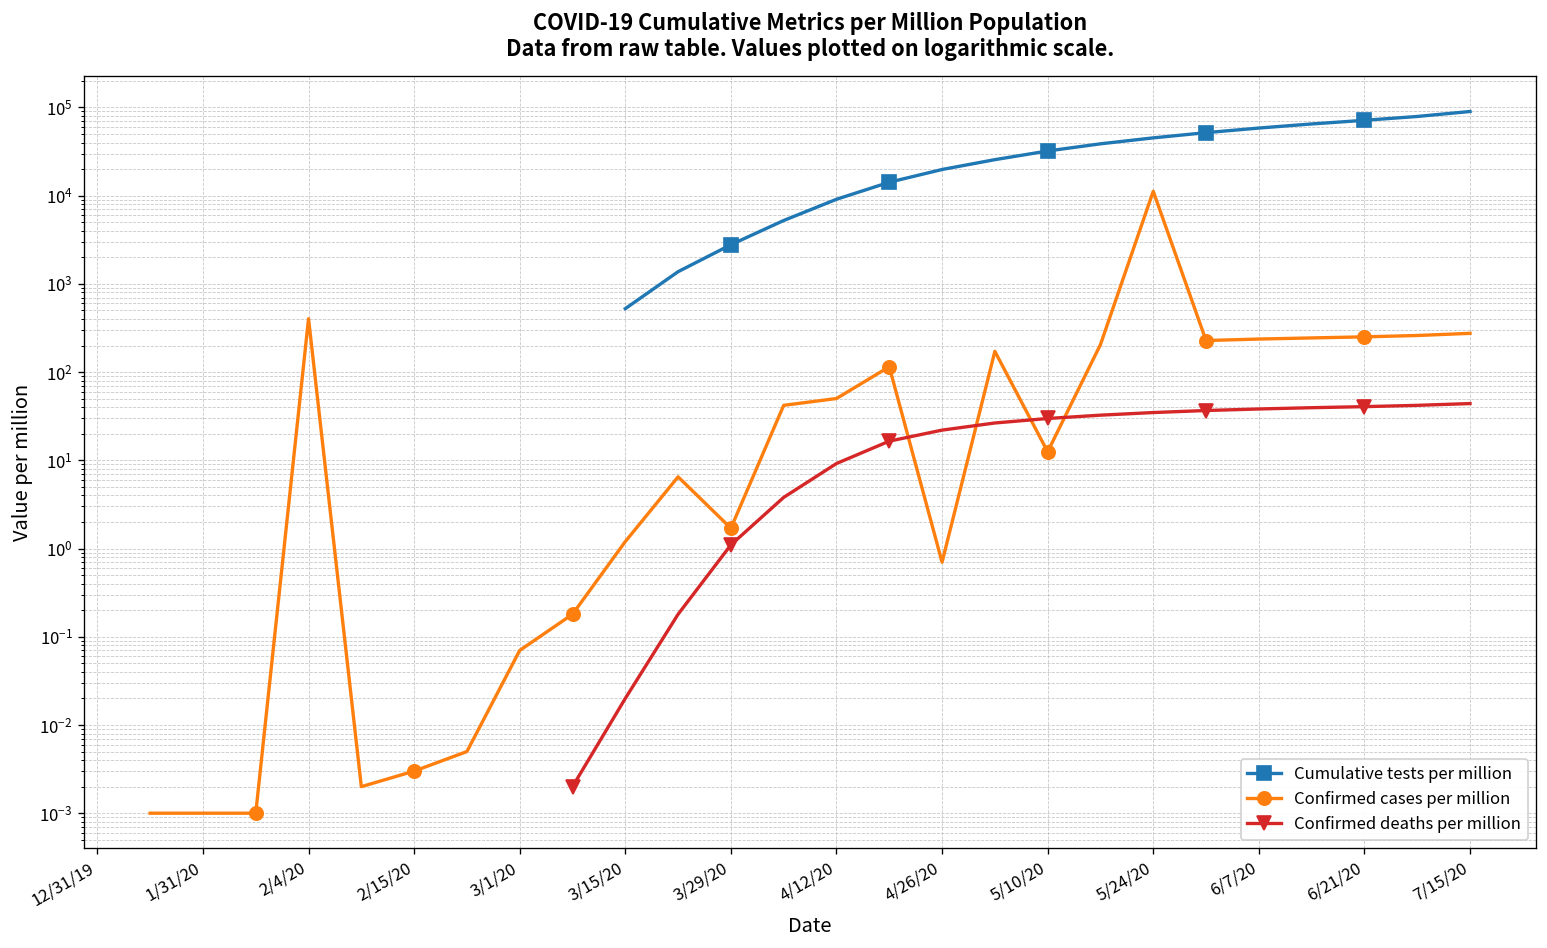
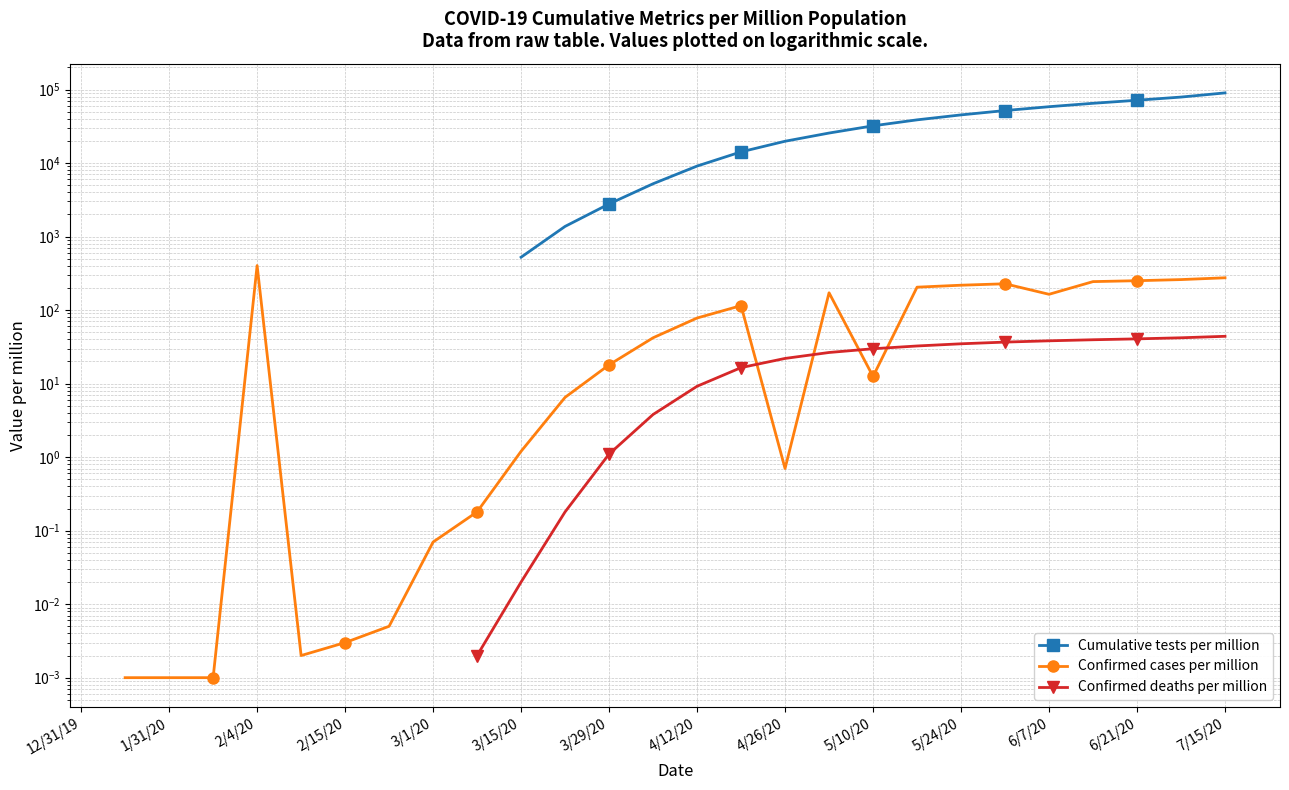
  {
    "Cumulative tests per million": {
      "3/15/20": 500,
      "3/29/20": 2800,
      "4/12/20": 9000,
      "4/26/20": 20000,
      "5/10/20": 30000,
      "5/24/20": 50000,
      "6/7/20": 60000,
      "6/21/20": 70000,
      "7/15/20": 90000
    },
    "Confirmed cases per million": {
      "1/31/20": 0.0010,
      "2/4/20": 400,
      "2/15/20": 0.0030,
      "3/1/20": 0.07,
      "3/15/20": 1.2,
-     "3/29/20": 1.7,
-     "4/12/20": 50,
+     "3/29/20": 18,
+     "4/12/20": 80,
      "4/26/20": 0.7,
      "5/10/20": 13,
-     "5/24/20": 11000,
-     "6/7/20": 240,
+     "5/24/20": 220,
+     "6/7/20": 160,
      "6/21/20": 250,
      "7/15/20": 280
    },
    "Confirmed deaths per million": {
      "3/15/20": 0.020,
      "3/29/20": 1.1,
      "4/12/20": 9,
      "4/26/20": 22,
      "5/10/20": 30,
      "5/24/20": 30,
      "6/7/20": 40,
      "6/21/20": 40,
      "7/15/20": 40
    }
  }
